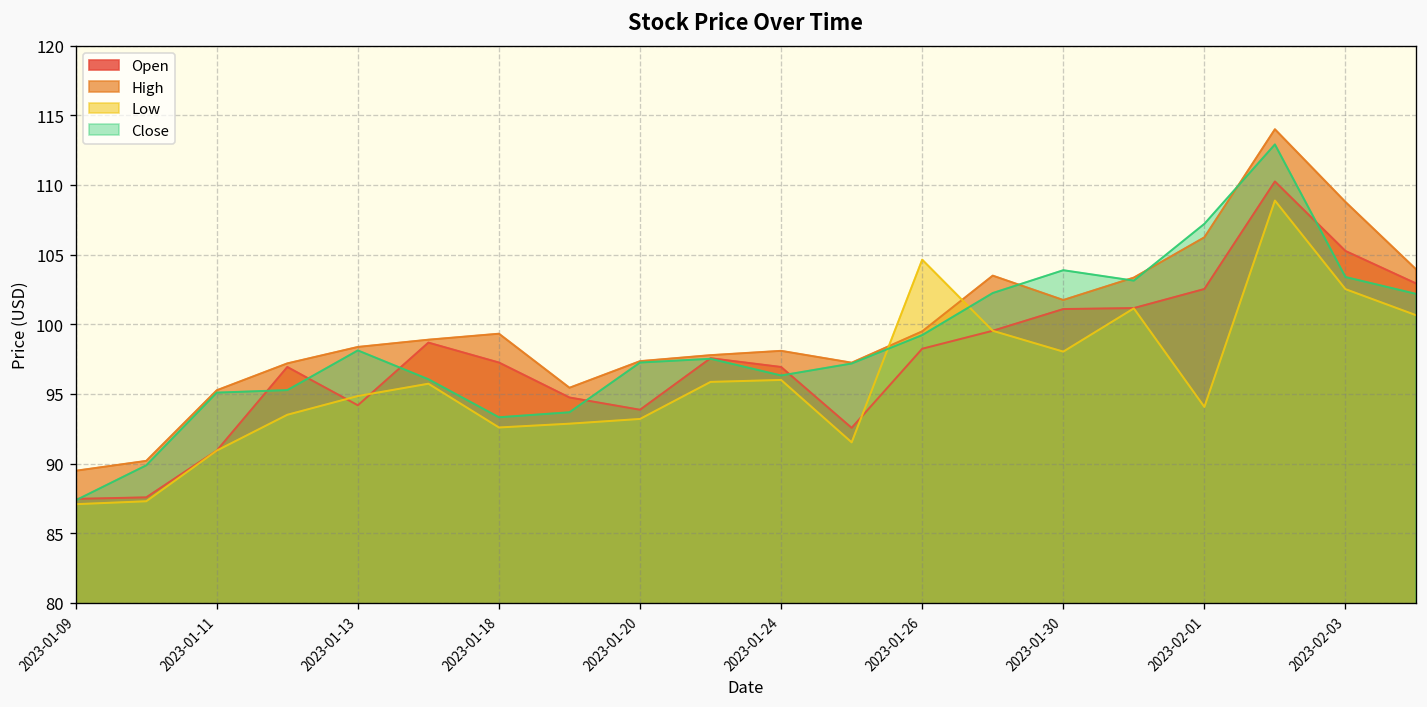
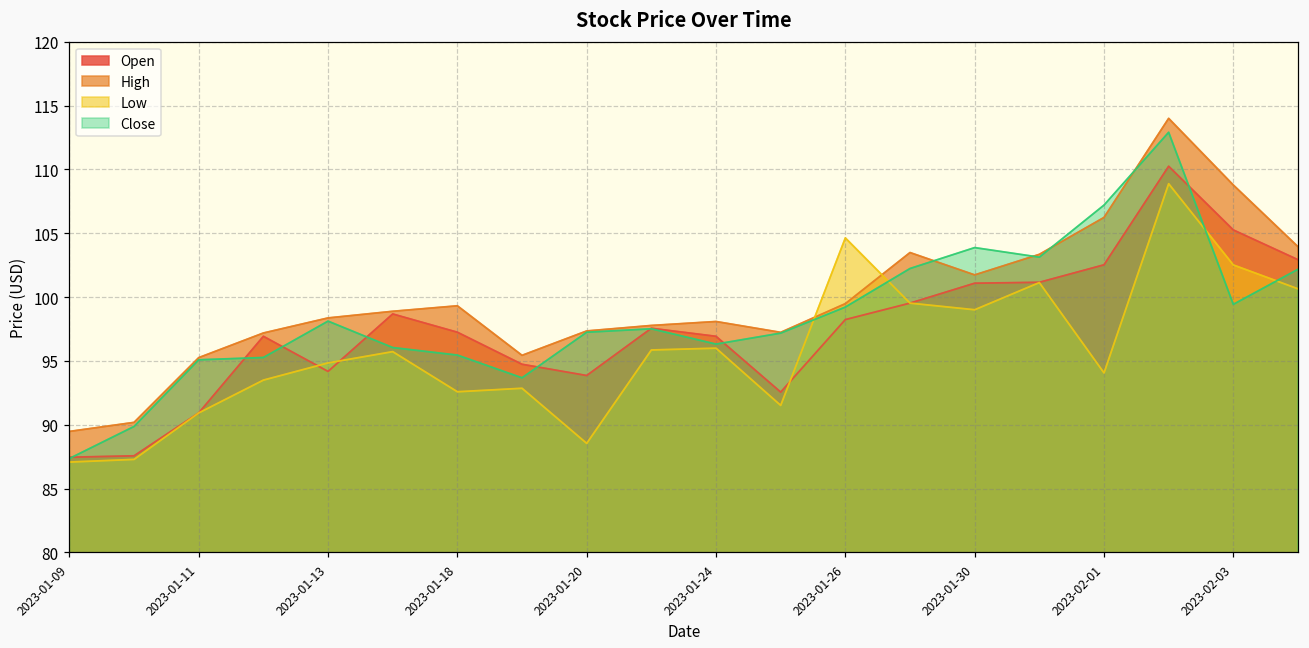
  {
    "Low": {
      "2023-01-09": 87.1,
      "2023-01-13": 94.8,
      "2023-01-18": 92.6,
-     "2023-01-20": 93.2,
+     "2023-01-20": 88.5,
      "2023-01-24": 96.0,
      "2023-01-26": 104.6,
-     "2023-01-30": 98.0,
+     "2023-01-30": 99.0,
      "2023-02-01": 94.1,
      "2023-02-03": 102.5
    },
    "Close": {
      "2023-01-13": 98.1,
-     "2023-01-18": 93.3,
+     "2023-01-18": 95.5,
      "2023-01-24": 96.3,
      "2023-01-26": 99.2,
      "2023-01-30": 103.9,
      "2023-02-01": 107.2,
-     "2023-02-03": 103.4
+     "2023-02-03": 99.4
    }
  }
